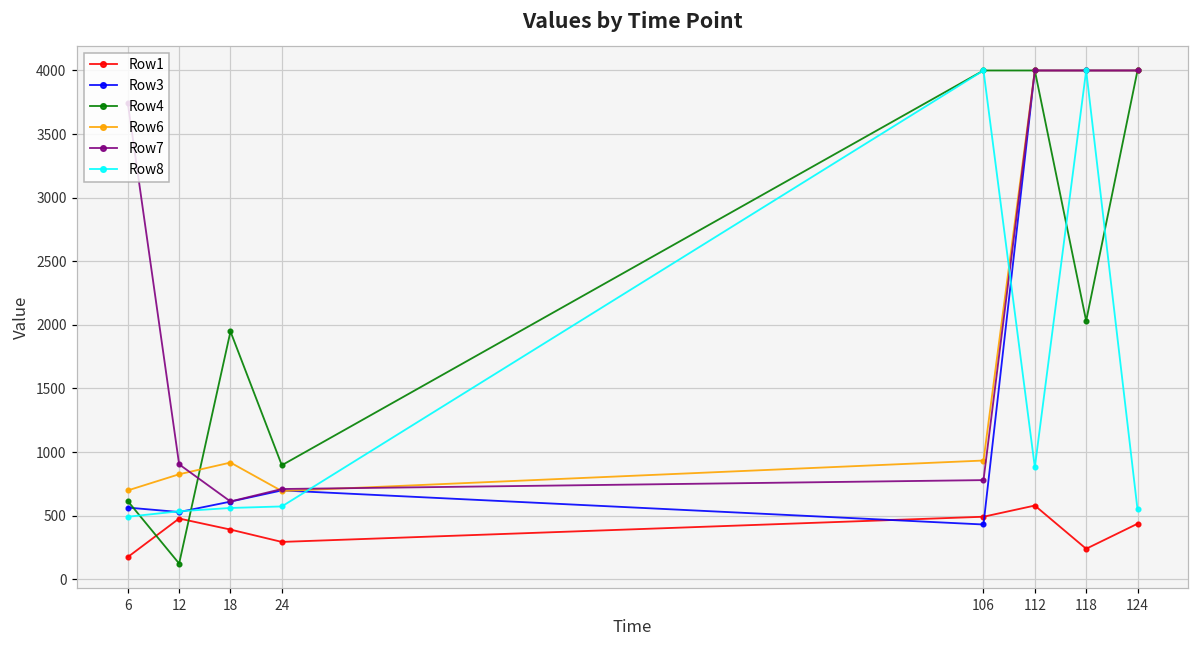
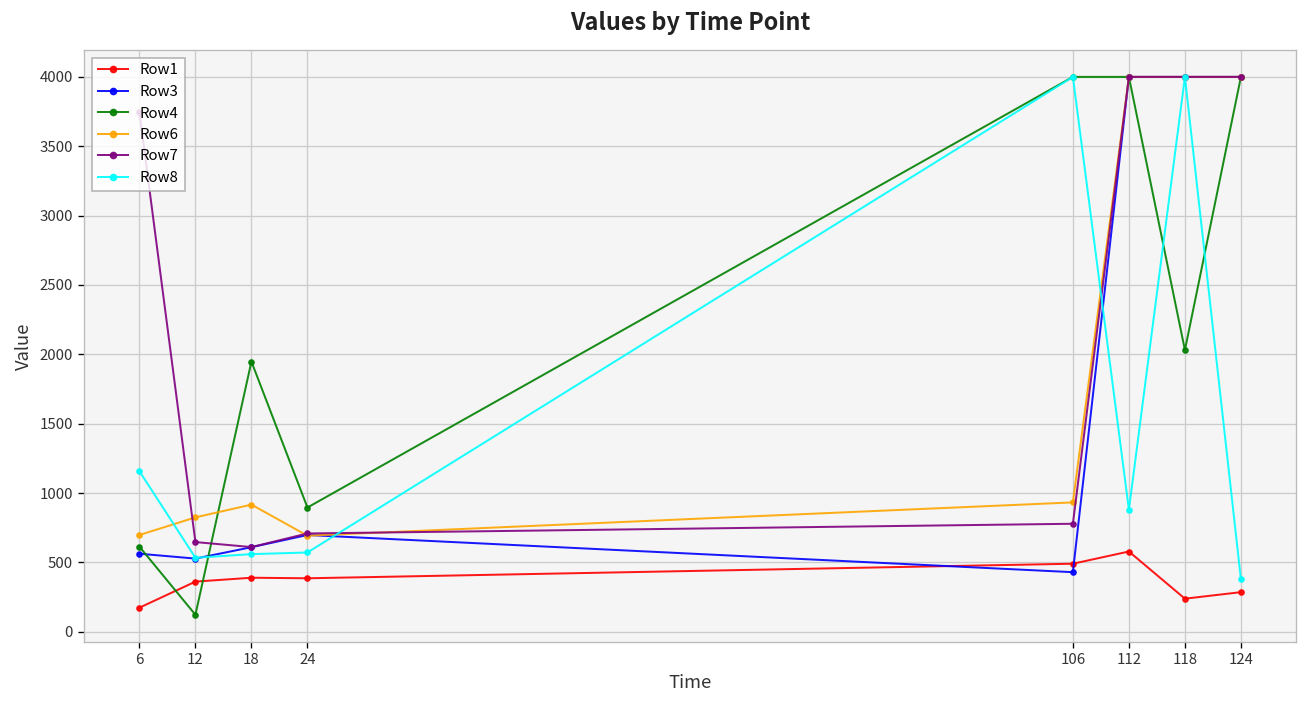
  {
    "Row1": {
      "6": 170,
-     "12": 480,
+     "12": 360,
      "18": 390,
-     "24": 290,
+     "24": 390,
      "106": 490,
      "112": 580,
      "118": 240,
-     "124": 440
+     "124": 290
    },
    "Row3": {
      "6": 560,
      "106": 430
    },
    "Row4": {
      "6": 610,
      "12": 120,
      "18": 1950,
      "24": 900,
      "118": 2030
    },
    "Row6": {
      "6": 700,
      "12": 830,
      "18": 920,
      "106": 930
    },
    "Row7": {
-     "12": 900,
+     "12": 650,
      "106": 780
    },
    "Row8": {
-     "6": 490,
+     "6": 1160,
      "18": 560,
      "24": 570,
      "112": 880,
-     "124": 550
+     "124": 380
    }
  }
